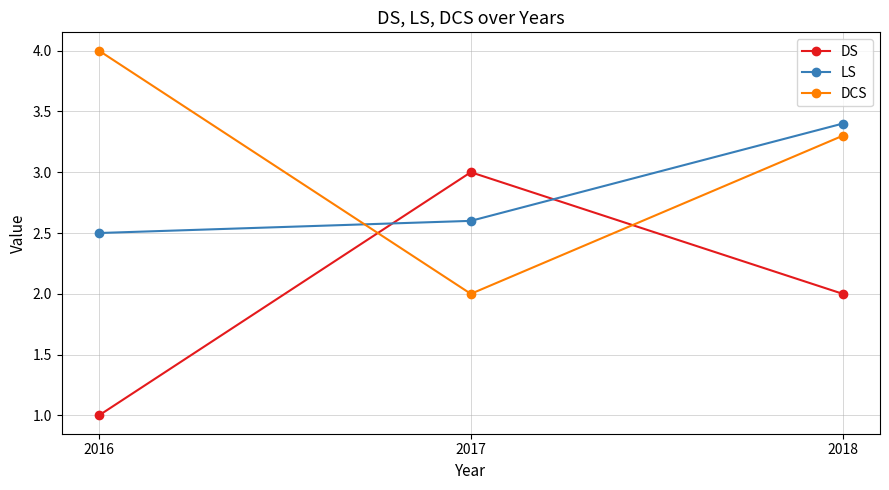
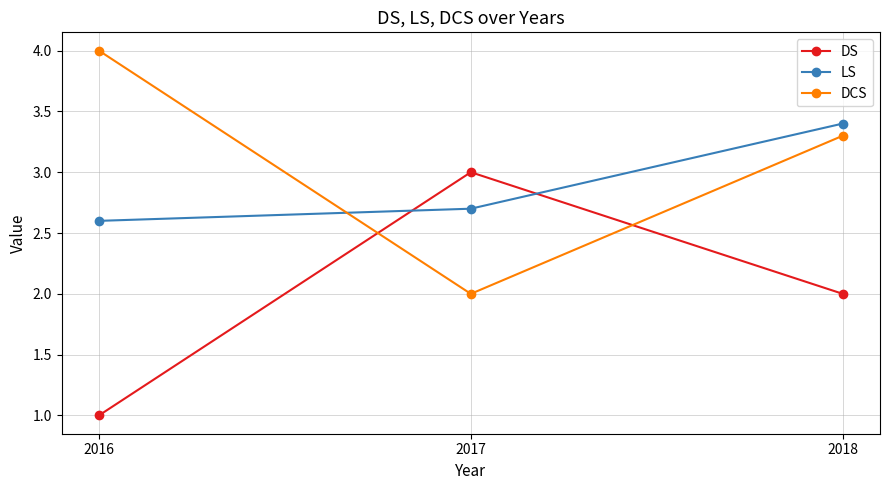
  {
    "DS": {
      "2016": 1.0,
      "2017": 3.0,
      "2018": 2.0
    },
    "LS": {
-     "2016": 2.5,
-     "2017": 2.6,
+     "2016": 2.6,
+     "2017": 2.7,
      "2018": 3.4
    },
    "DCS": {
      "2016": 4.0,
      "2017": 2.0,
      "2018": 3.3
    }
  }
